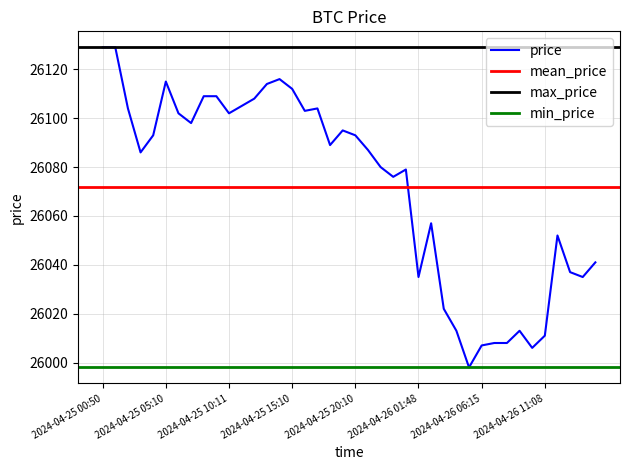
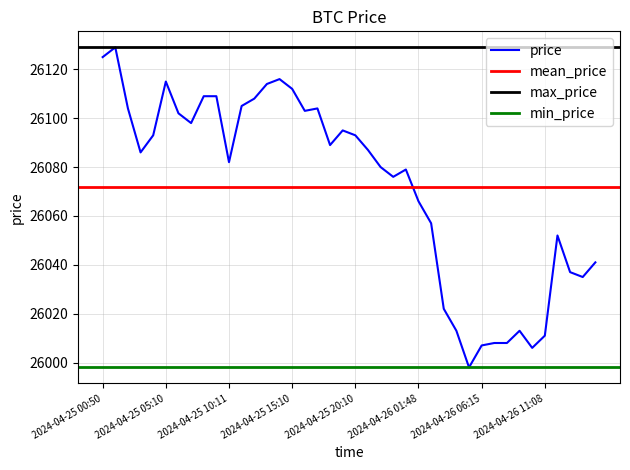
  {
-   "2024-04-25 00:50": 26129,
+   "2024-04-25 00:50": 26125,
    "2024-04-25 05:10": 26115,
-   "2024-04-25 10:11": 26102,
+   "2024-04-25 10:11": 26082,
    "2024-04-25 15:10": 26112,
    "2024-04-25 20:10": 26093,
-   "2024-04-26 01:48": 26035,
+   "2024-04-26 01:48": 26066,
    "2024-04-26 06:15": 26007,
    "2024-04-26 11:08": 26011
  }
